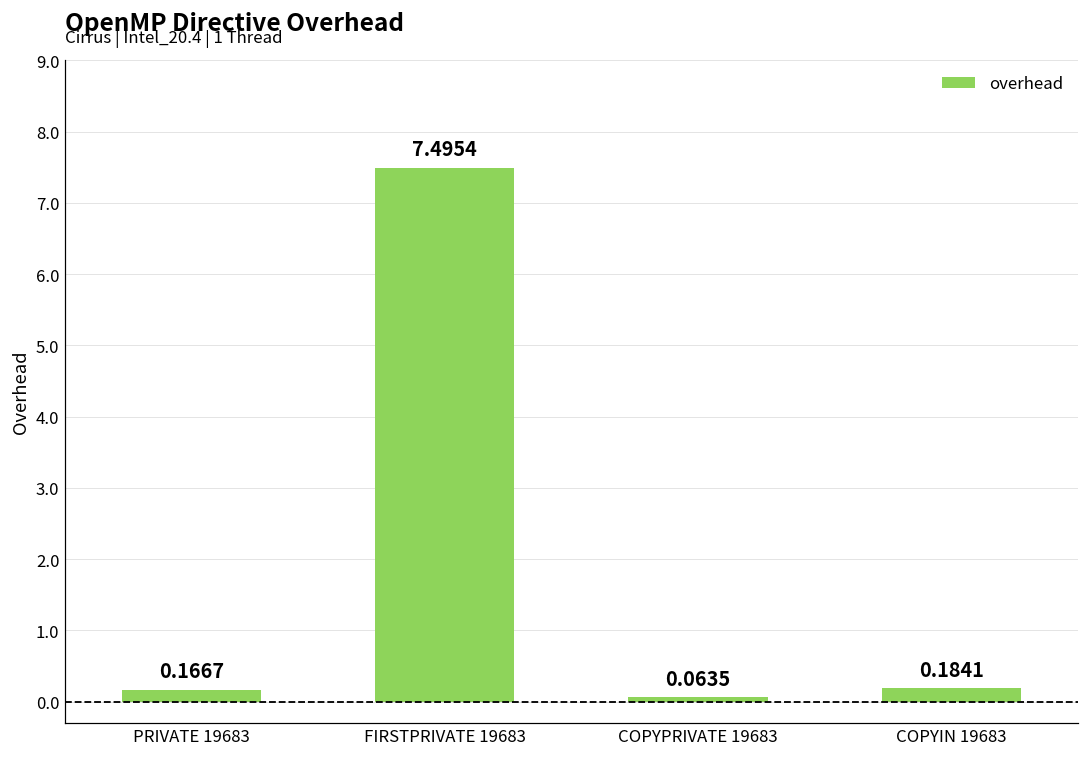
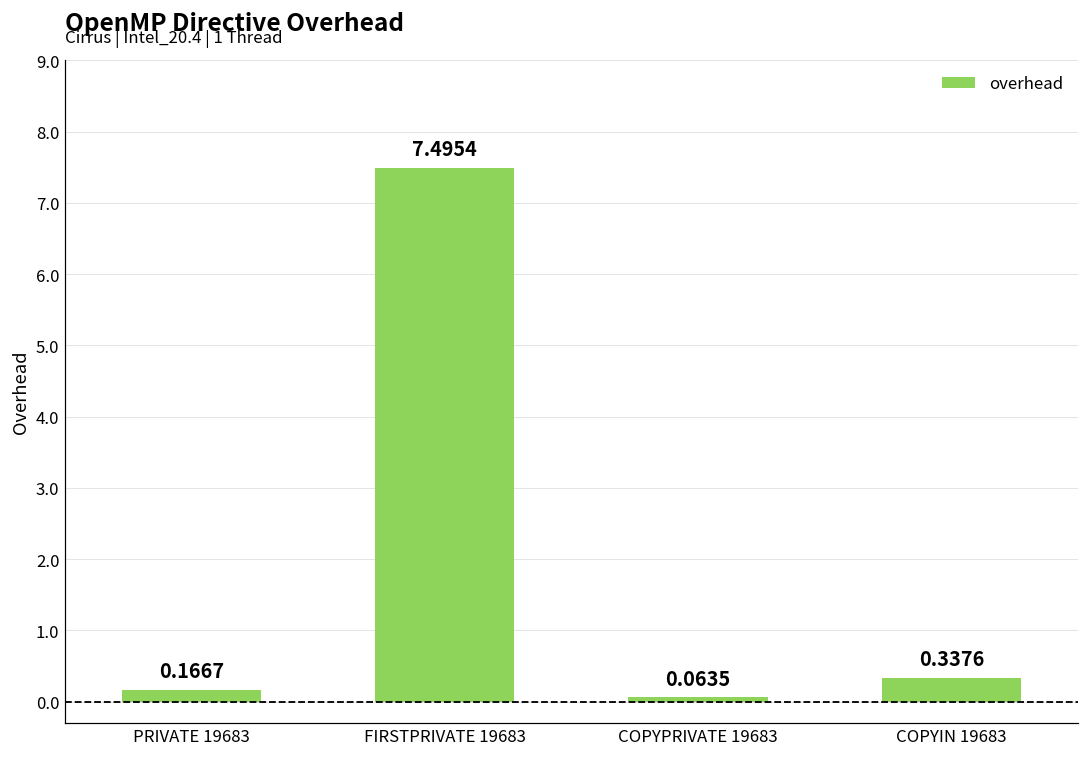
  {
    "PRIVATE 19683": 0.1667,
    "FIRSTPRIVATE 19683": 7.4954,
    "COPYPRIVATE 19683": 0.0635,
-   "COPYIN 19683": 0.1841
+   "COPYIN 19683": 0.3376
  }
